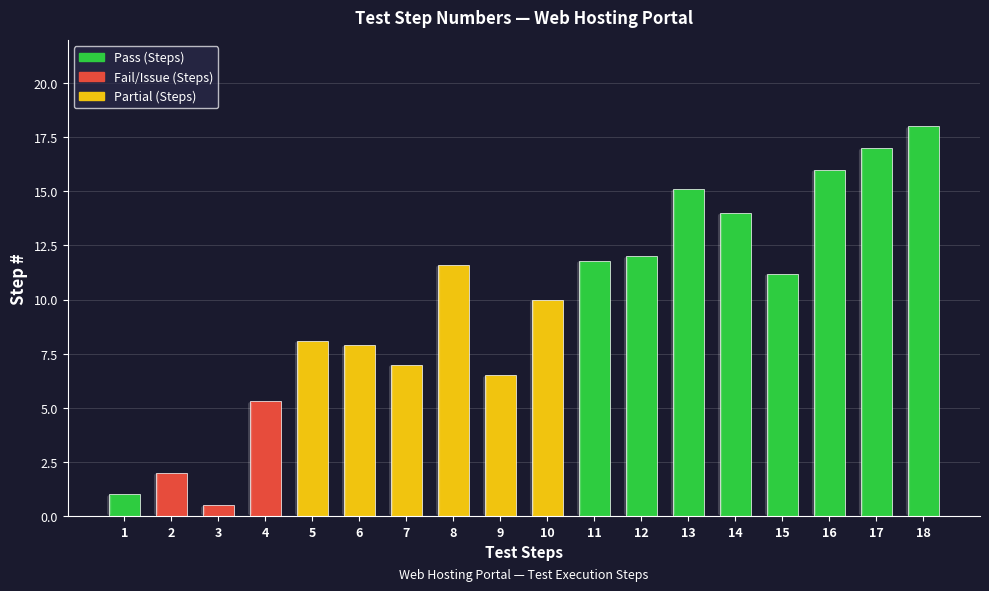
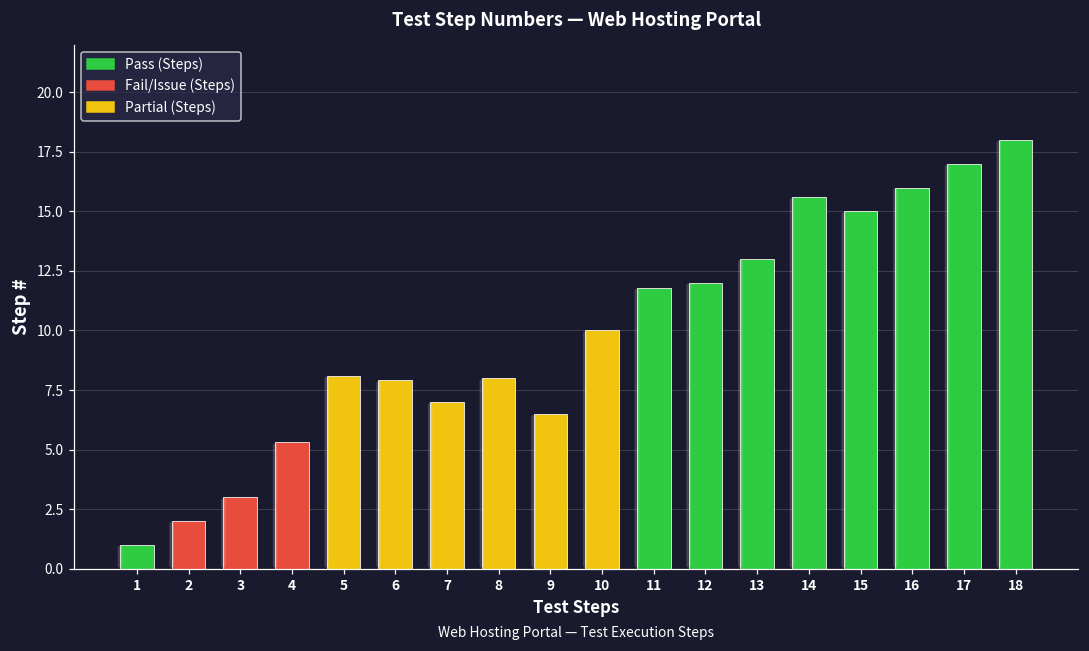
  {
    "1": 1.0,
    "2": 2.0,
-   "3": 0.5,
+   "3": 3.0,
    "4": 5.3,
    "5": 8.1,
    "6": 7.9,
    "7": 7.0,
-   "8": 11.6,
+   "8": 8.0,
    "9": 6.5,
    "10": 10.0,
    "11": 11.8,
    "12": 12.0,
-   "13": 15.1,
-   "14": 14.0,
-   "15": 11.2,
+   "13": 13.0,
+   "14": 15.6,
+   "15": 15.0,
    "16": 16.0,
    "17": 17.0,
    "18": 18.0
  }
